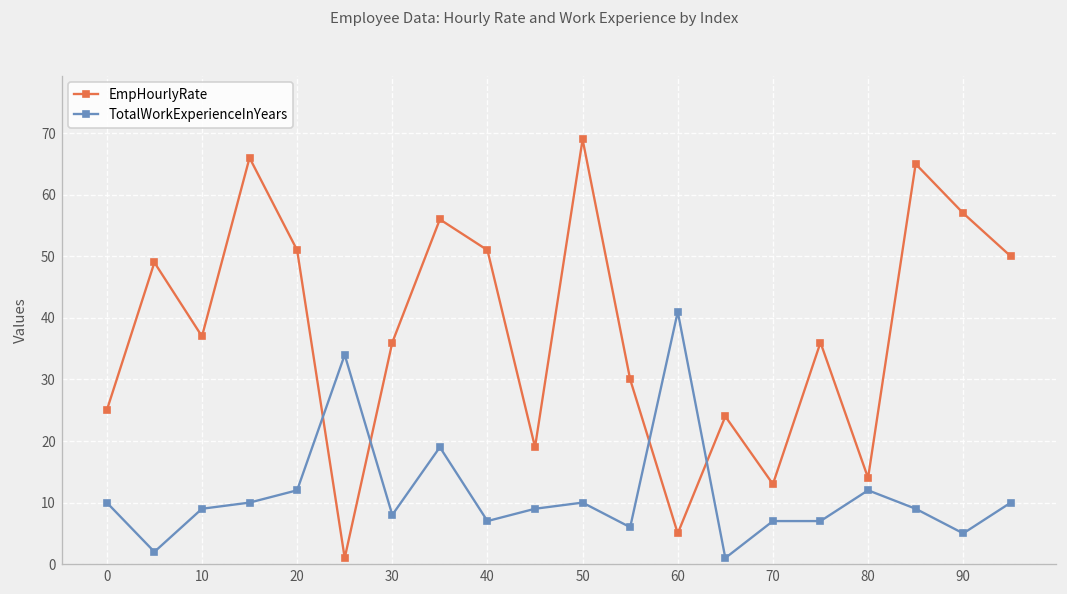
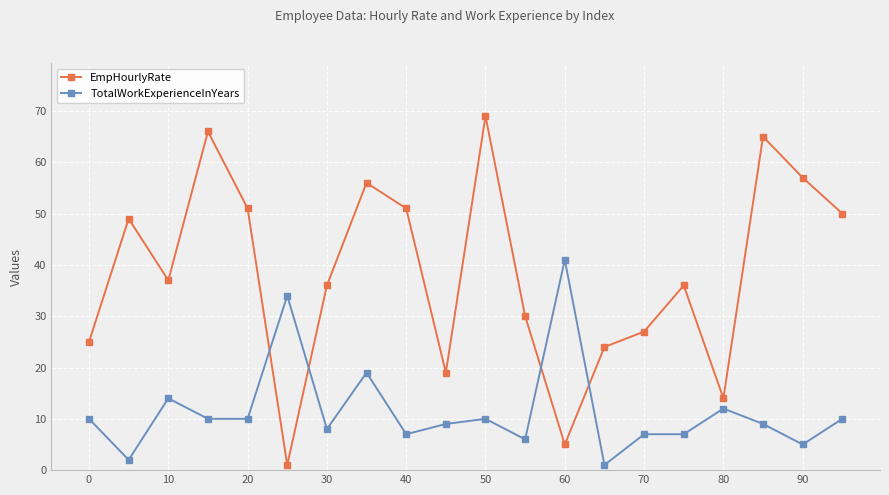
  {
    "EmpHourlyRate": {
      "0": 25,
      "10": 37,
      "20": 51,
      "30": 36,
      "40": 51,
      "50": 69,
      "60": 5,
-     "70": 13,
+     "70": 27,
      "80": 14,
      "90": 57
    },
    "TotalWorkExperienceInYears": {
      "0": 10,
-     "10": 9,
-     "20": 12,
+     "10": 14,
+     "20": 10,
      "30": 8,
      "40": 7,
      "50": 10,
      "60": 41,
      "70": 7,
      "80": 12,
      "90": 5
    }
  }
